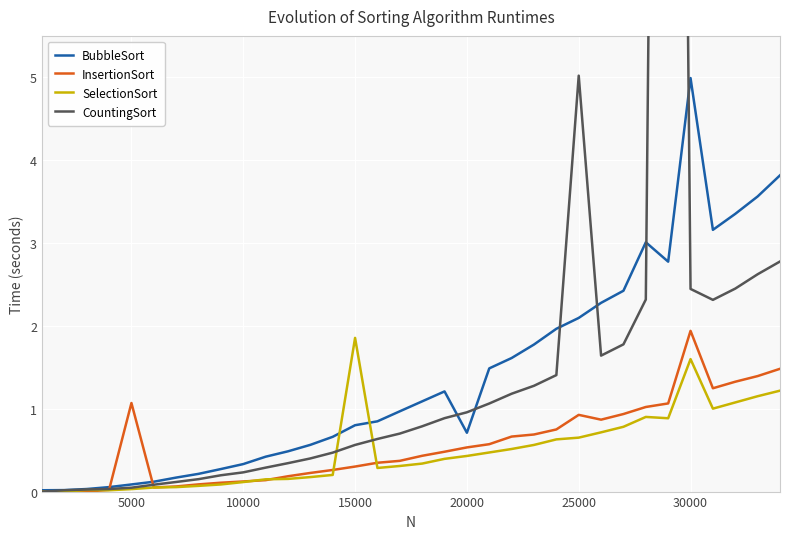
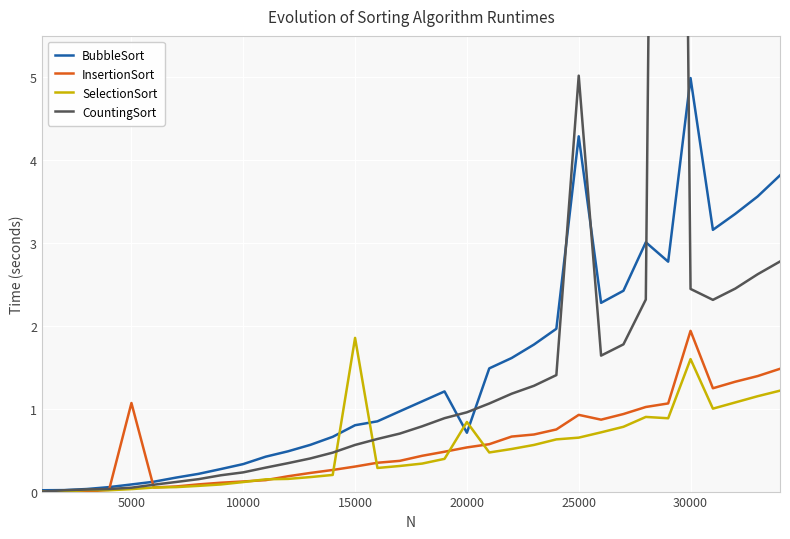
  {
    "BubbleSort": {
      "5000": 0.1,
      "10000": 0.3,
      "15000": 0.8,
      "20000": 0.7,
-     "25000": 2.1,
+     "25000": 4.3,
      "30000": 5.0
    },
    "InsertionSort": {
      "5000": 1.1,
      "15000": 0.3,
      "20000": 0.5,
      "25000": 0.9,
      "30000": 1.9
    },
    "SelectionSort": {
      "15000": 1.9,
-     "20000": 0.4,
+     "20000": 0.8,
      "25000": 0.7,
      "30000": 1.6
    },
    "CountingSort": {
      "10000": 0.2,
      "15000": 0.6,
      "20000": 1.0,
      "25000": 5.0,
      "30000": 2.4
    }
  }
